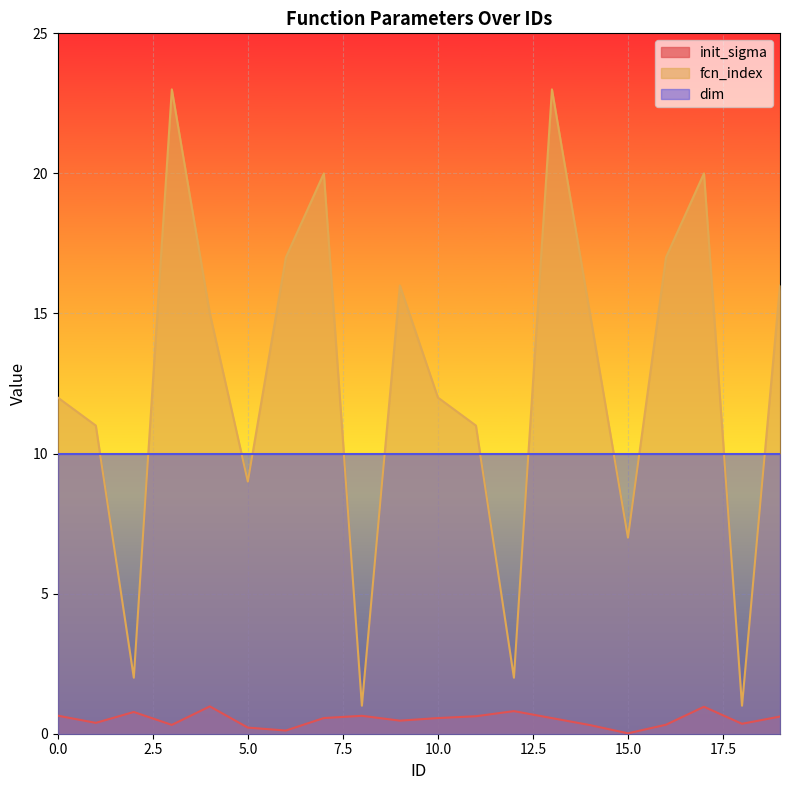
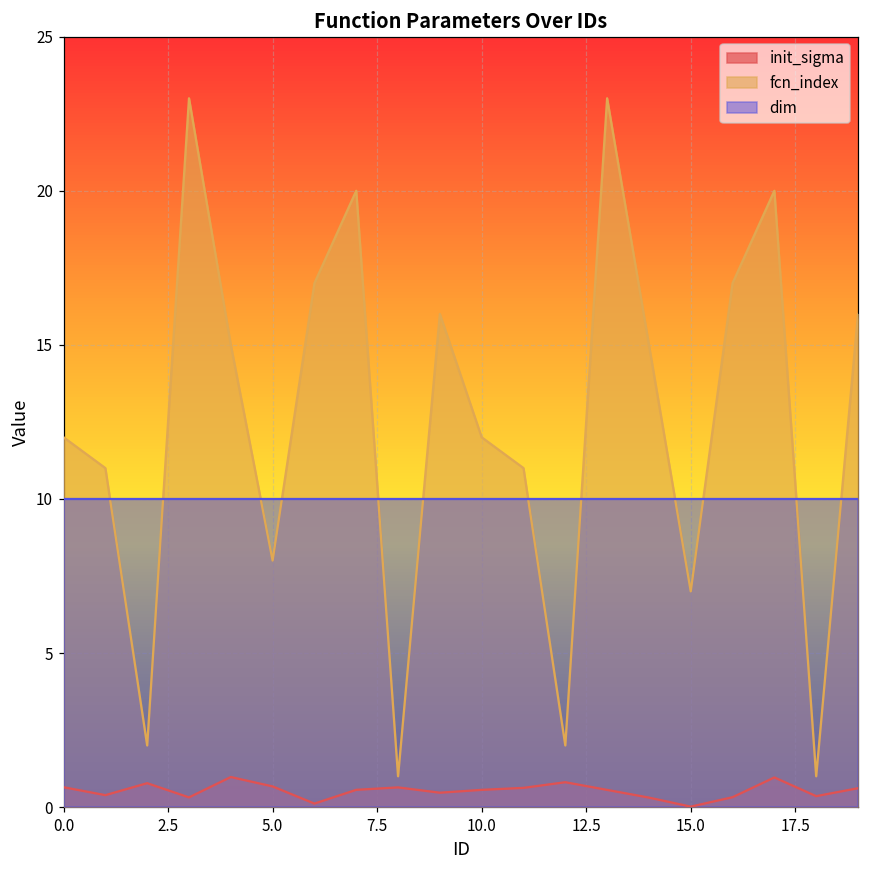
  {
    "init_sigma": {
      "0.0": 0.6,
-     "5.0": 0.2,
+     "5.0": 0.7,
      "10.0": 0.6,
      "15.0": 0.0
    },
    "fcn_index": {
      "0.0": 12,
-     "5.0": 9,
+     "5.0": 8,
      "10.0": 12,
      "15.0": 7
    },
    "dim": {
      "0.0": 10.0,
      "5.0": 10.0,
      "10.0": 10.0,
      "15.0": 10.0
    }
  }
